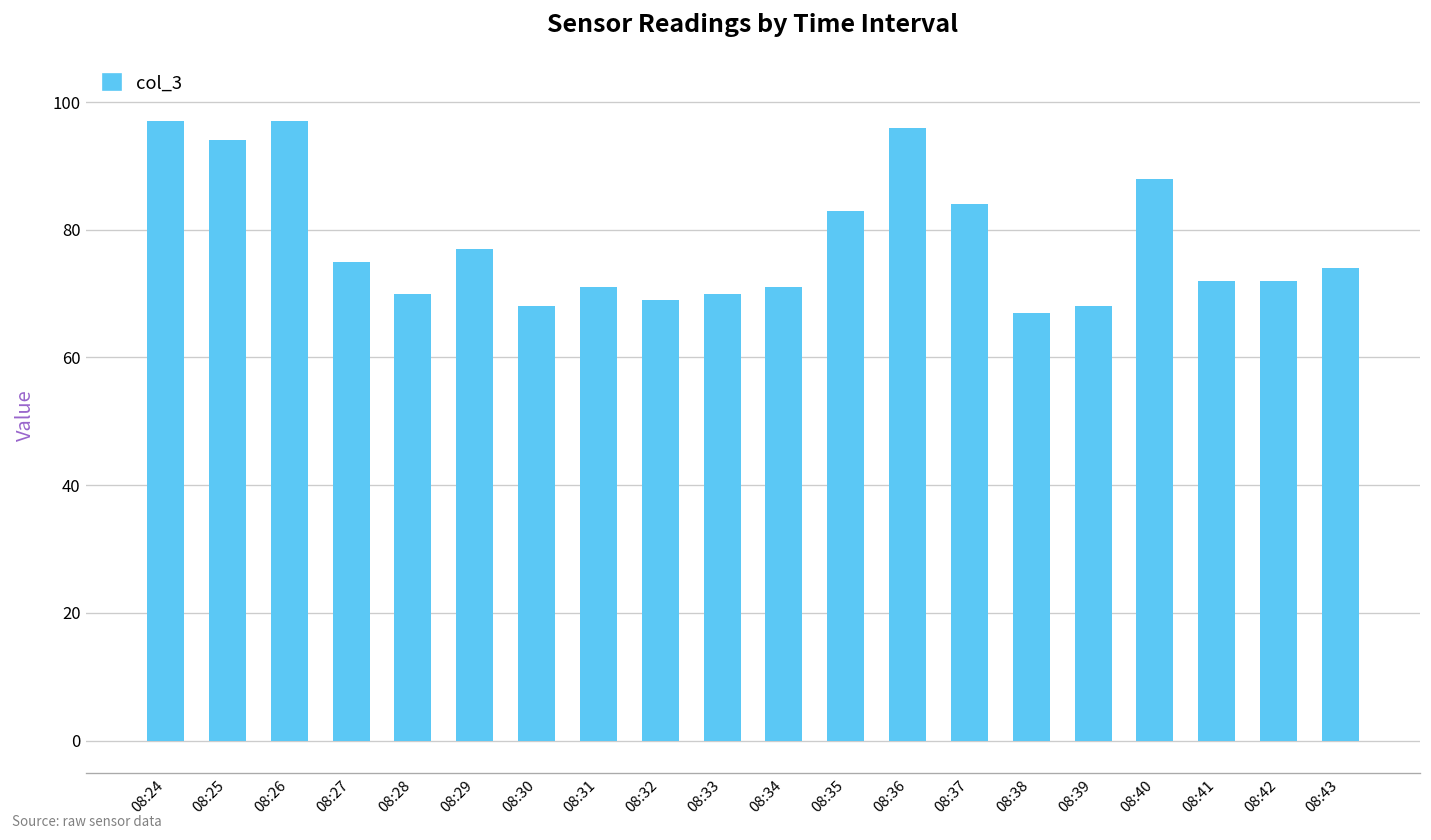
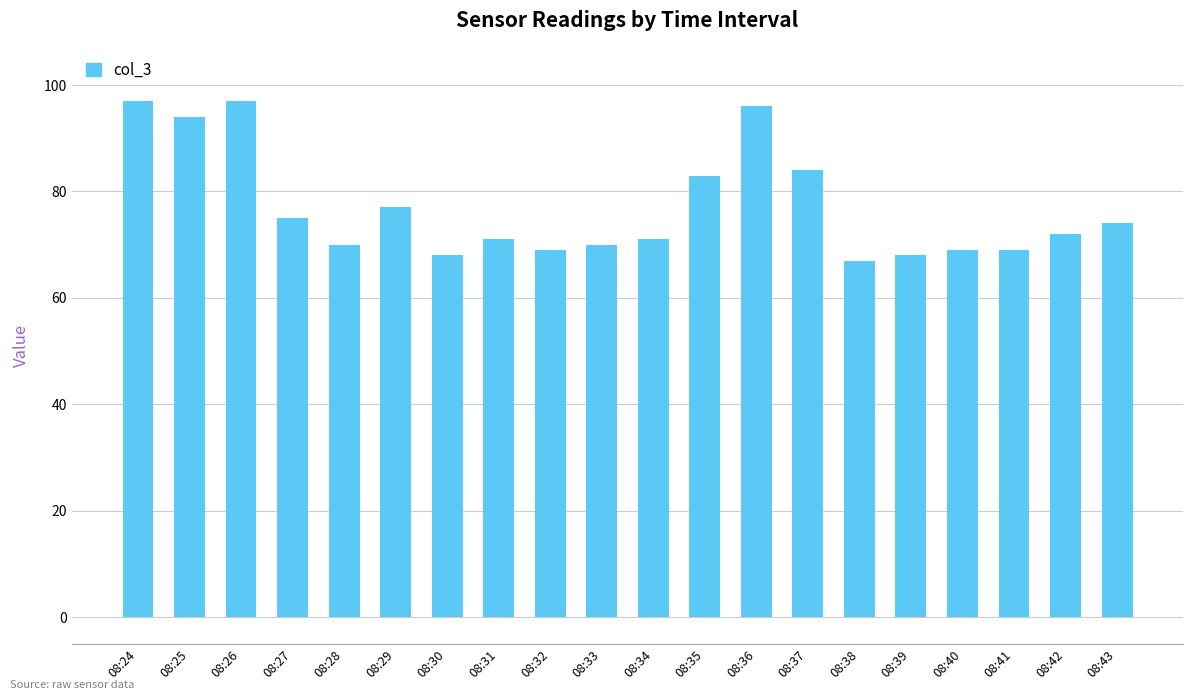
  {
    "08:24": 97,
    "08:25": 94,
    "08:26": 97,
    "08:27": 75,
    "08:28": 70,
    "08:29": 77,
    "08:30": 68,
    "08:31": 71,
    "08:32": 69,
    "08:33": 70,
    "08:34": 71,
    "08:35": 83,
    "08:36": 96,
    "08:37": 84,
    "08:38": 67,
    "08:39": 68,
-   "08:40": 88,
-   "08:41": 72,
+   "08:40": 69,
+   "08:41": 69,
    "08:42": 72,
    "08:43": 74
  }
